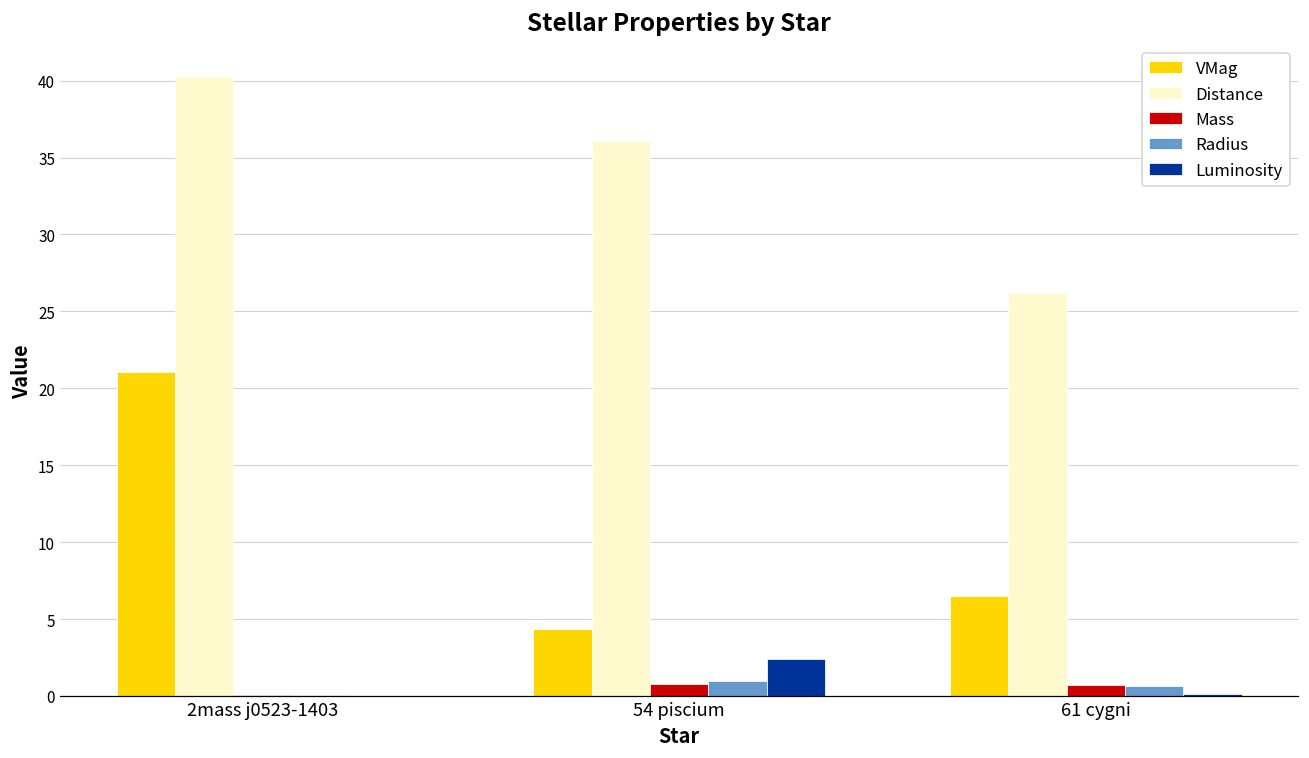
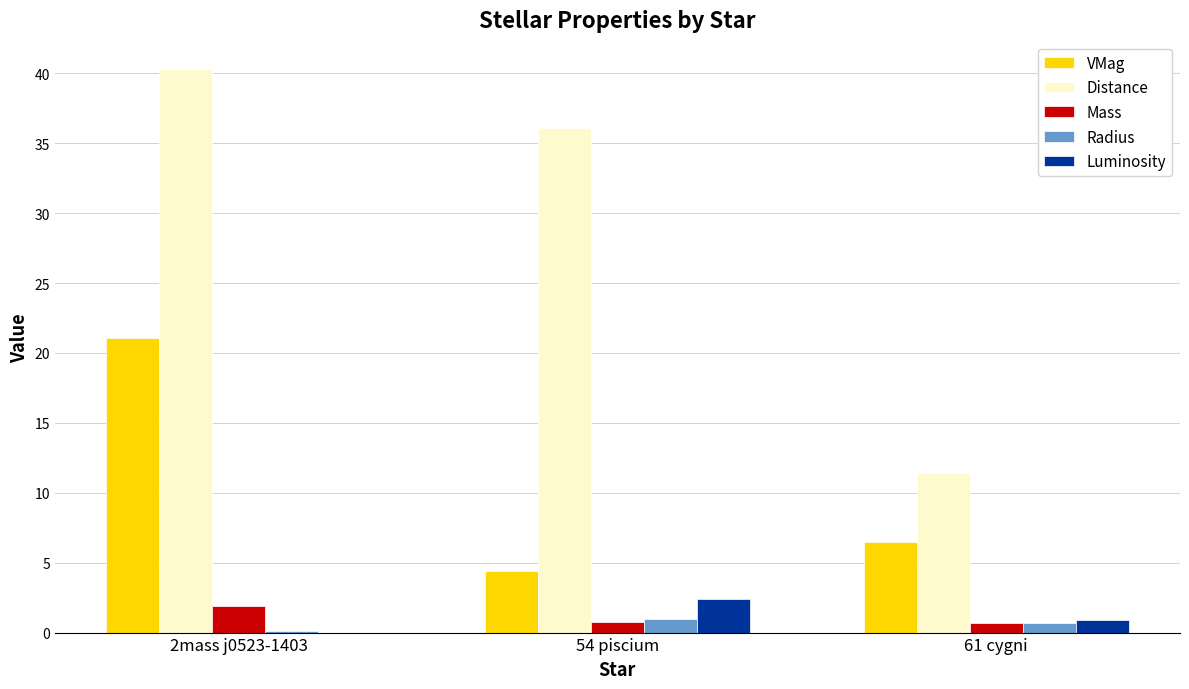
  {
    "VMag": {
      "2mass j0523-1403": 21.1,
      "54 piscium": 4.4,
      "61 cygni": 6.5
    },
    "Distance": {
      "2mass j0523-1403": 40.3,
      "54 piscium": 36.1,
-     "61 cygni": 26.2
+     "61 cygni": 11.4
    },
    "Mass": {
-     "2mass j0523-1403": 0.1,
+     "2mass j0523-1403": 1.9,
      "54 piscium": 0.8,
      "61 cygni": 0.7
    },
    "Radius": {
      "54 piscium": 0.9,
      "61 cygni": 0.7
    },
    "Luminosity": {
      "54 piscium": 2.4,
-     "61 cygni": 0.2
+     "61 cygni": 0.9
    }
  }
